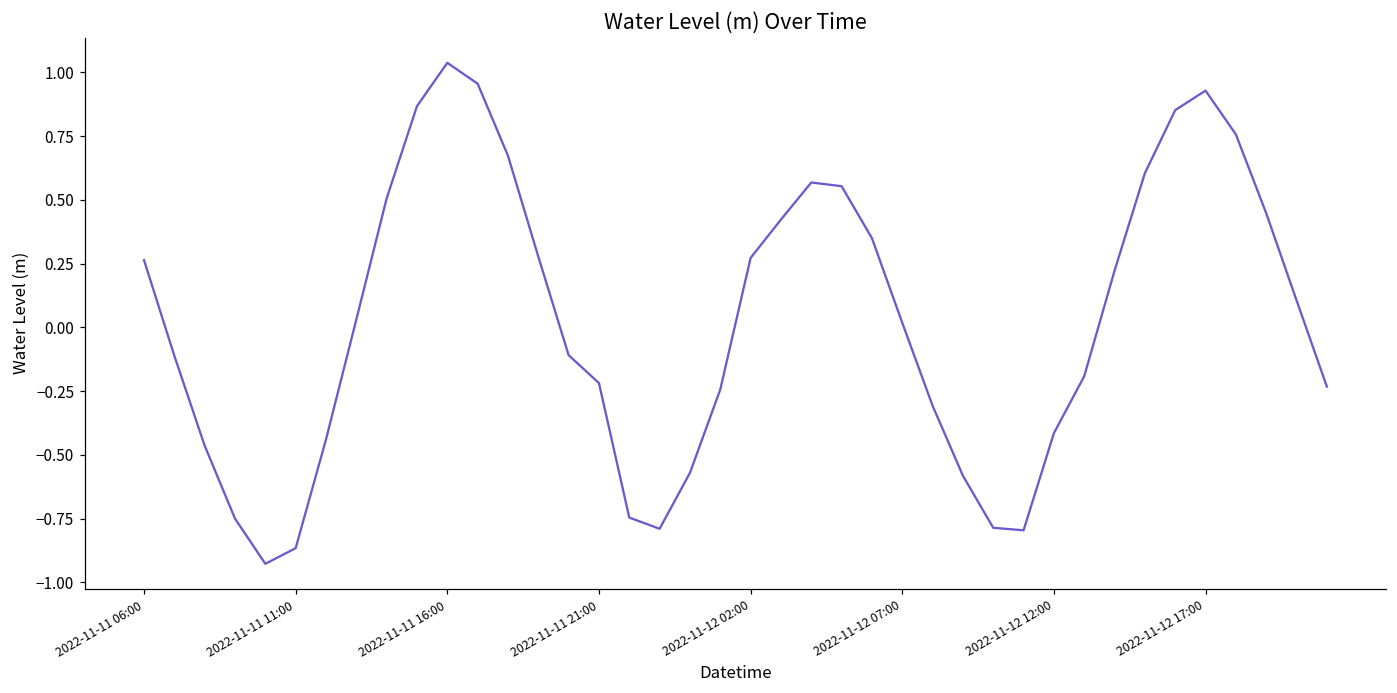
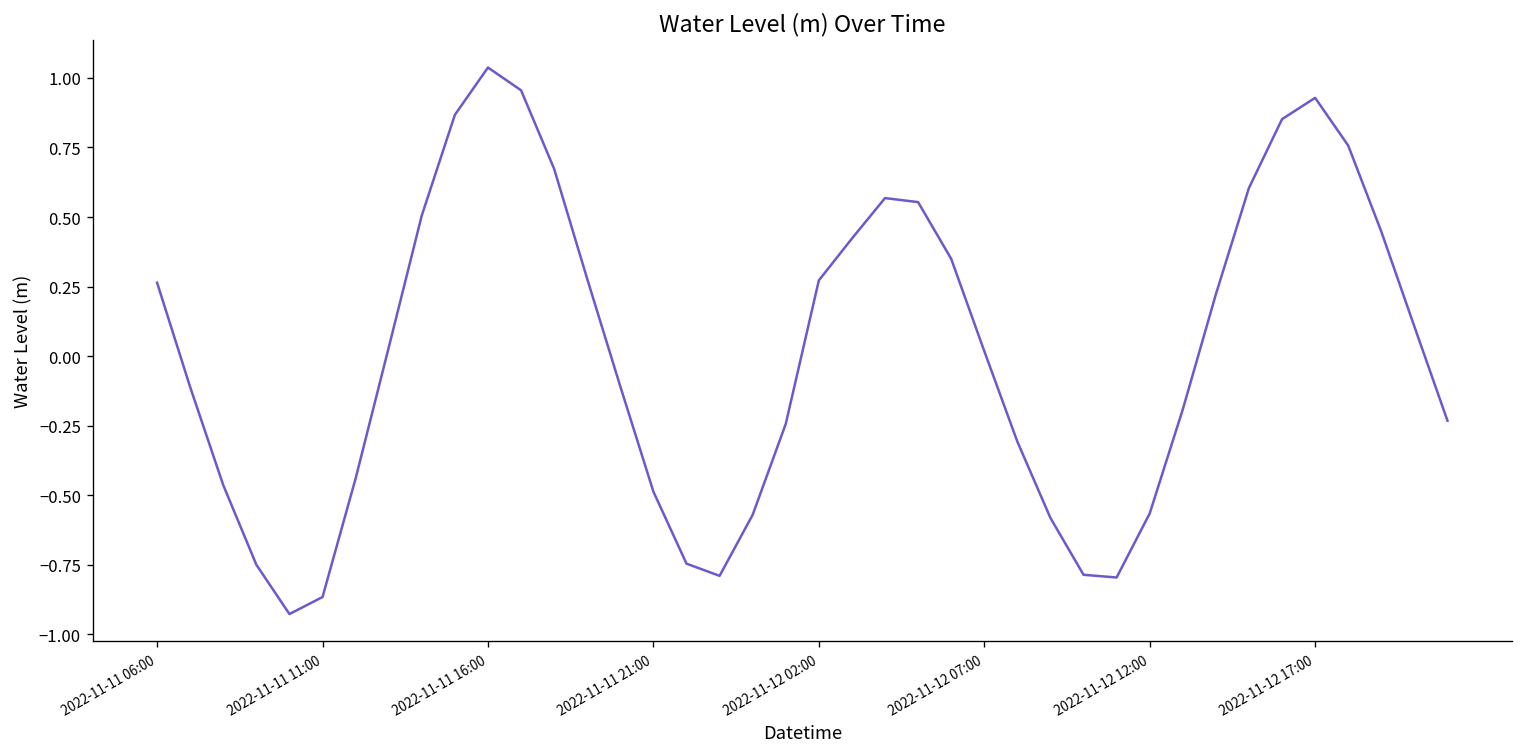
  {
    "2022-11-11 06:00": 0.26,
    "2022-11-11 11:00": -0.87,
    "2022-11-11 16:00": 1.04,
-   "2022-11-11 21:00": -0.22,
+   "2022-11-11 21:00": -0.49,
    "2022-11-12 02:00": 0.27,
    "2022-11-12 07:00": 0.02,
-   "2022-11-12 12:00": -0.42,
+   "2022-11-12 12:00": -0.57,
    "2022-11-12 17:00": 0.93
  }
